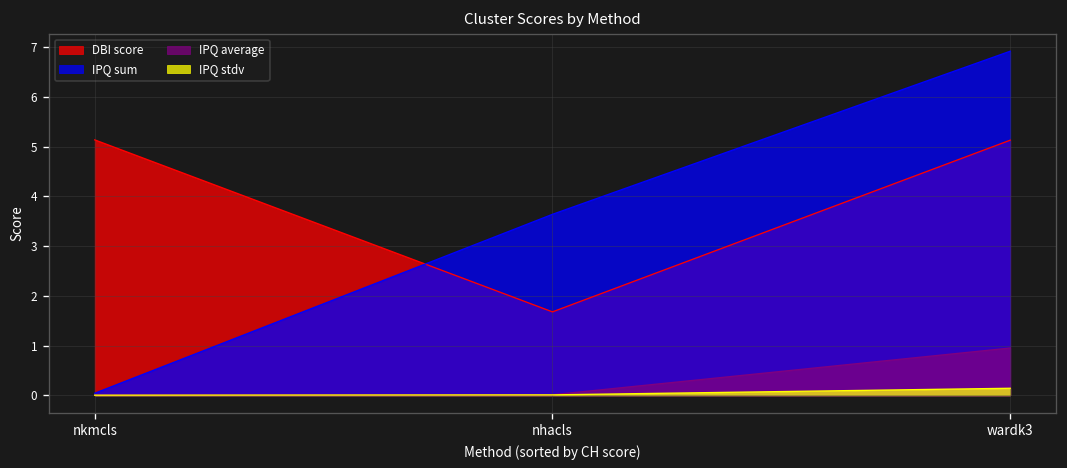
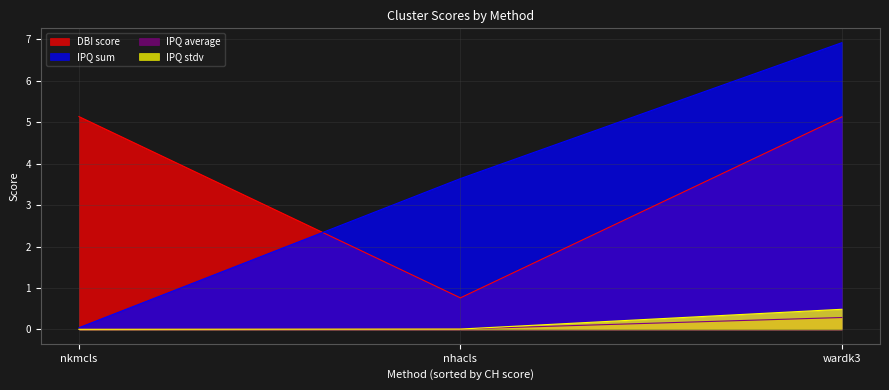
  {
    "DBI score": {
      "nkmcls": 5.1,
-     "nhacls": 1.7,
+     "nhacls": 0.8,
      "wardk3": 5.1
    },
    "IPQ sum": {
      "nhacls": 3.6,
      "wardk3": 6.9
    },
    "IPQ average": {
-     "wardk3": 1.0
+     "wardk3": 0.3
    },
    "IPQ stdv": {
-     "wardk3": 0.1
+     "wardk3": 0.5
    }
  }
